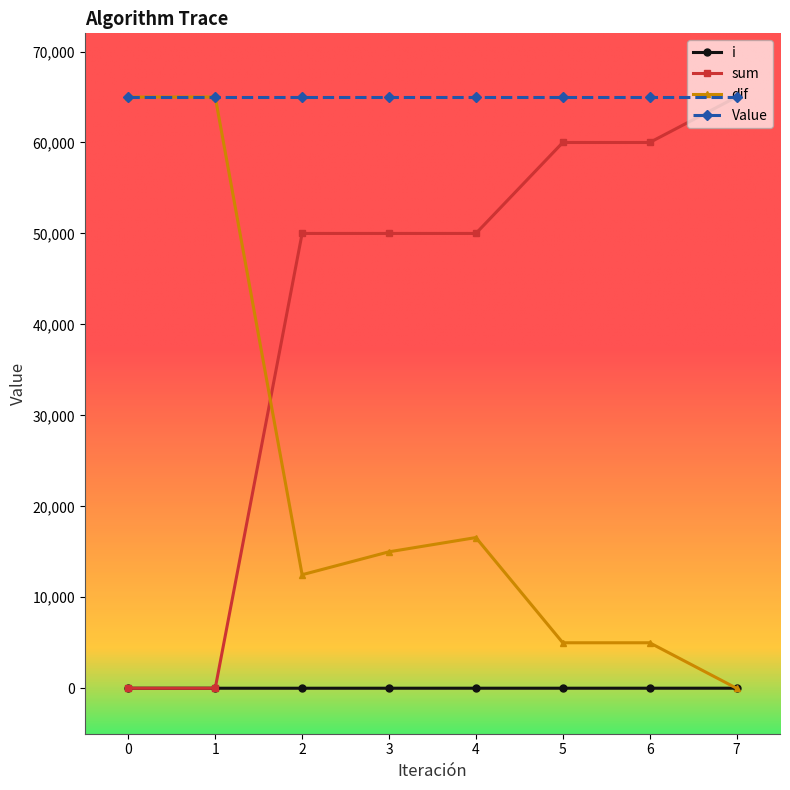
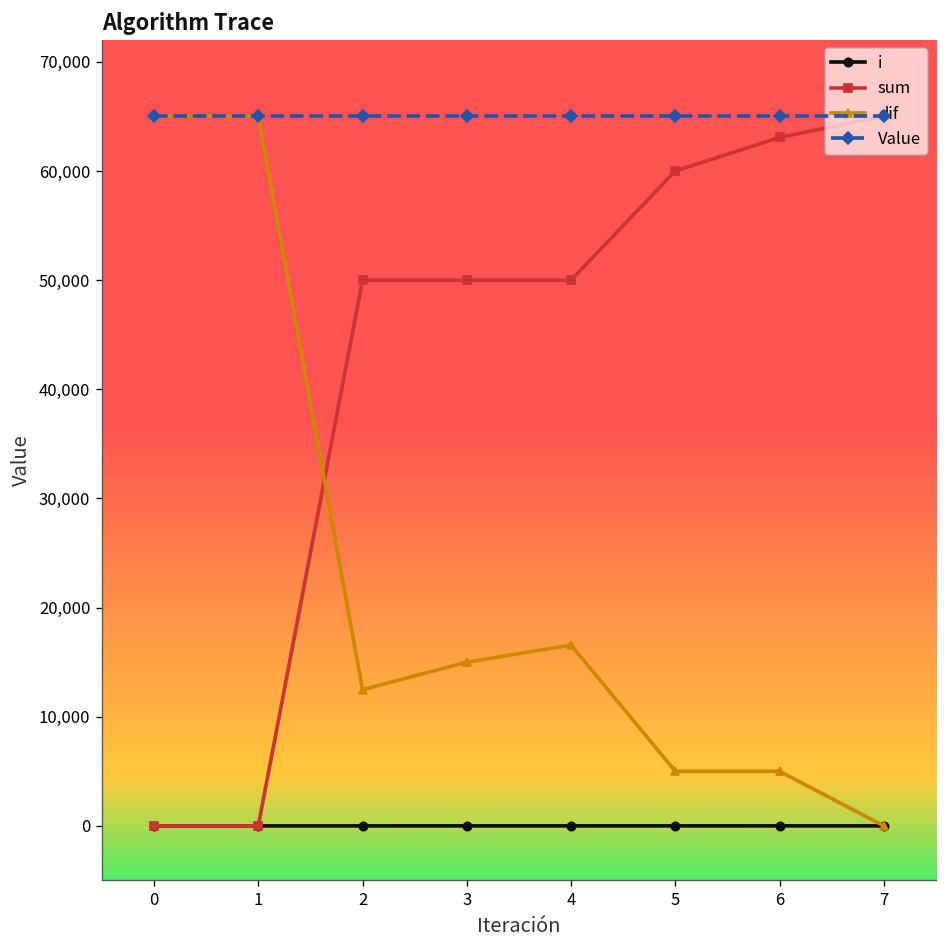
  {
    "i": {
      "2": "0",
      "3": "0",
      "4": "0",
      "5": "0",
      "6": "0"
    },
    "sum": {
      "2": "50,000",
      "3": "50,000",
      "4": "50,000",
      "5": "60,000",
-     "6": "60,000"
+     "6": "63,000"
    },
    "dif": {
      "2": "12,000",
      "3": "15,000",
      "4": "17,000",
      "5": "5,000",
      "6": "5,000"
    },
    "Value": {
      "2": "65,000",
      "3": "65,000",
      "4": "65,000",
      "5": "65,000",
      "6": "65,000"
    }
  }
